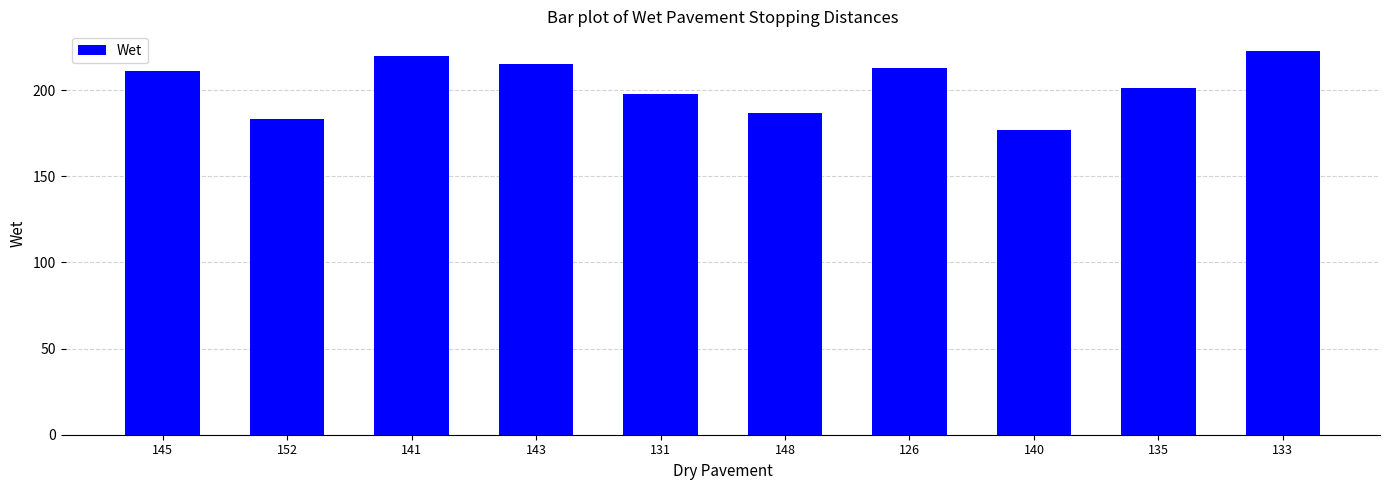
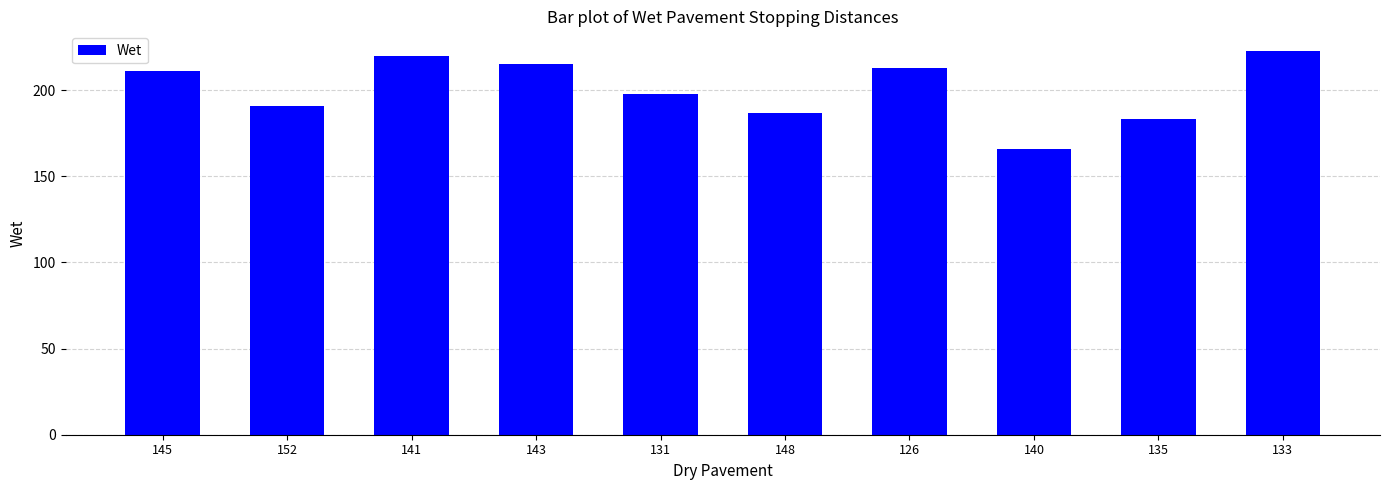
  {
    "145": 211,
-   "152": 183,
+   "152": 191,
    "141": 220,
    "143": 215,
    "131": 198,
    "148": 187,
    "126": 213,
-   "140": 177,
-   "135": 201,
+   "140": 166,
+   "135": 183,
    "133": 223
  }
